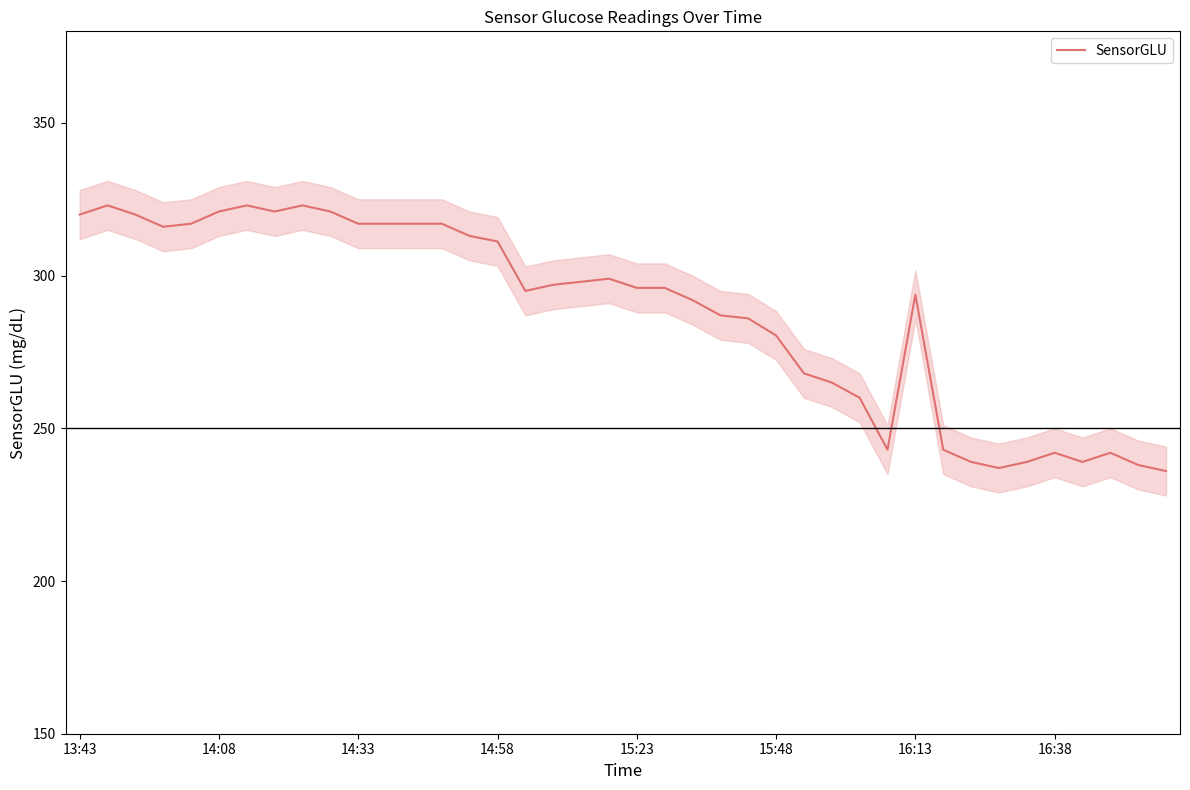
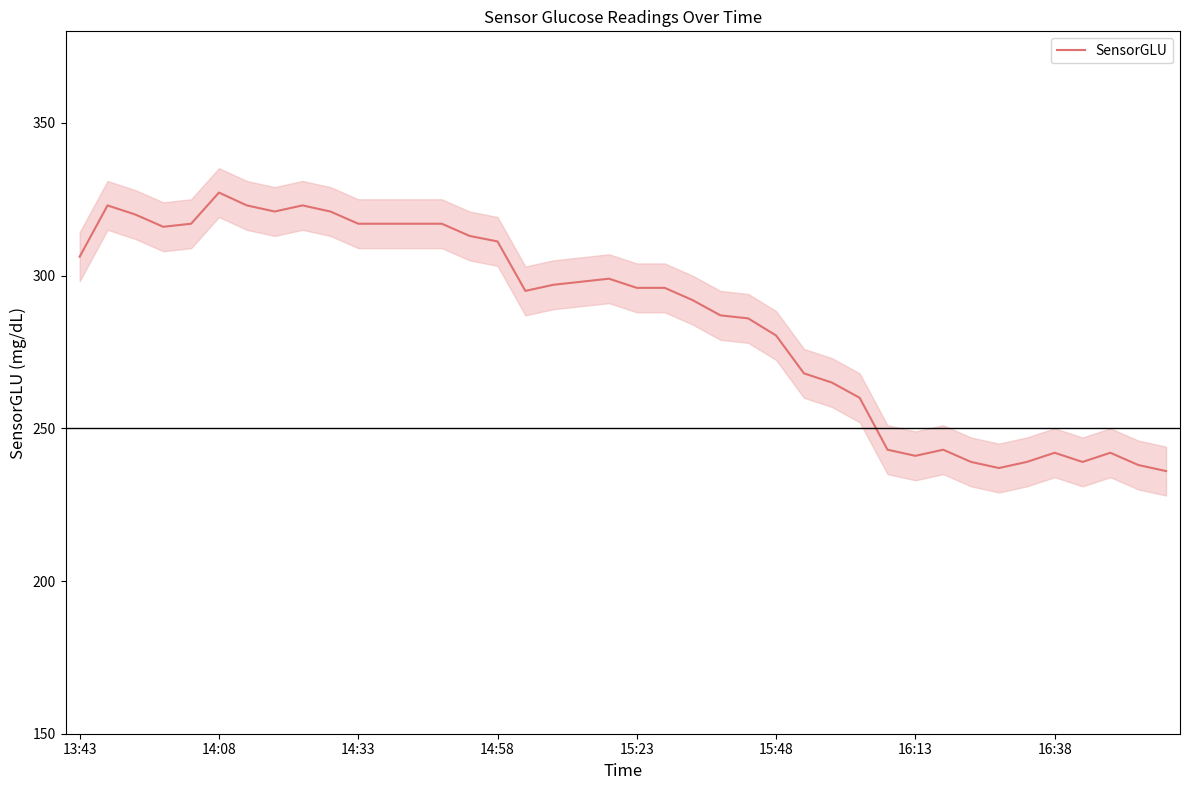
  {
    "SensorGLU": {
-     "13:43": 320,
-     "14:08": 321,
+     "13:43": 306,
+     "14:08": 327,
      "14:33": 317,
      "14:58": 311,
      "15:23": 296,
      "15:48": 280,
-     "16:13": 294,
+     "16:13": 241,
      "16:38": 242
    }
  }
